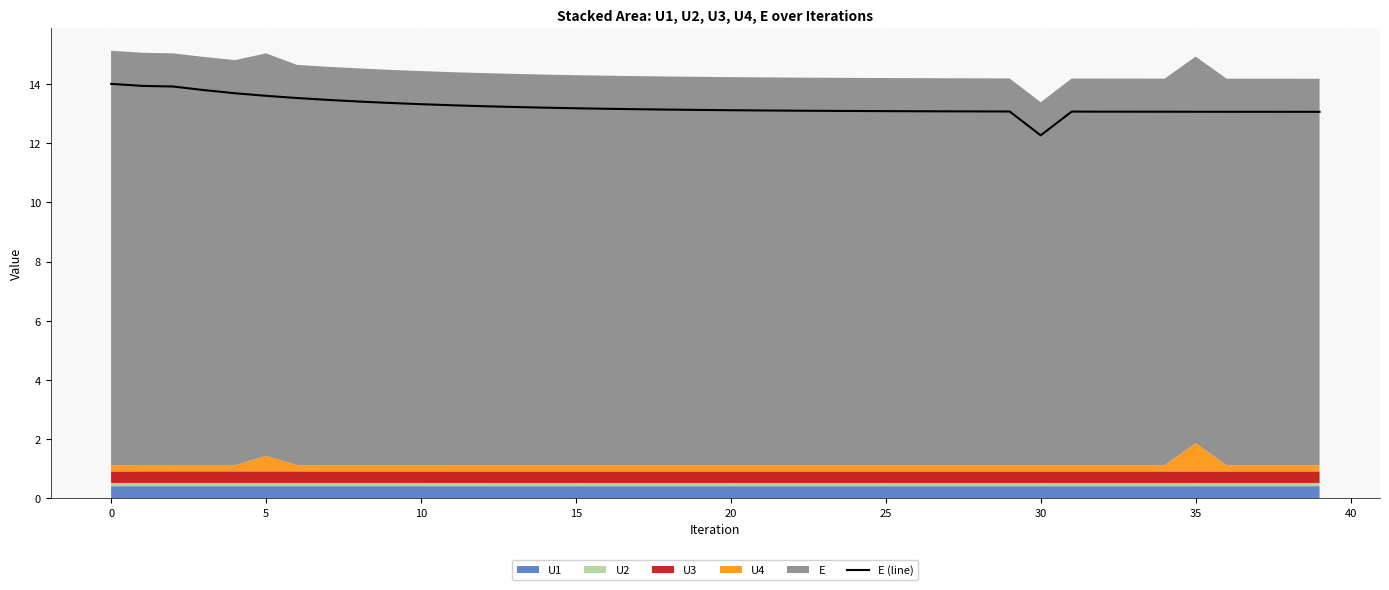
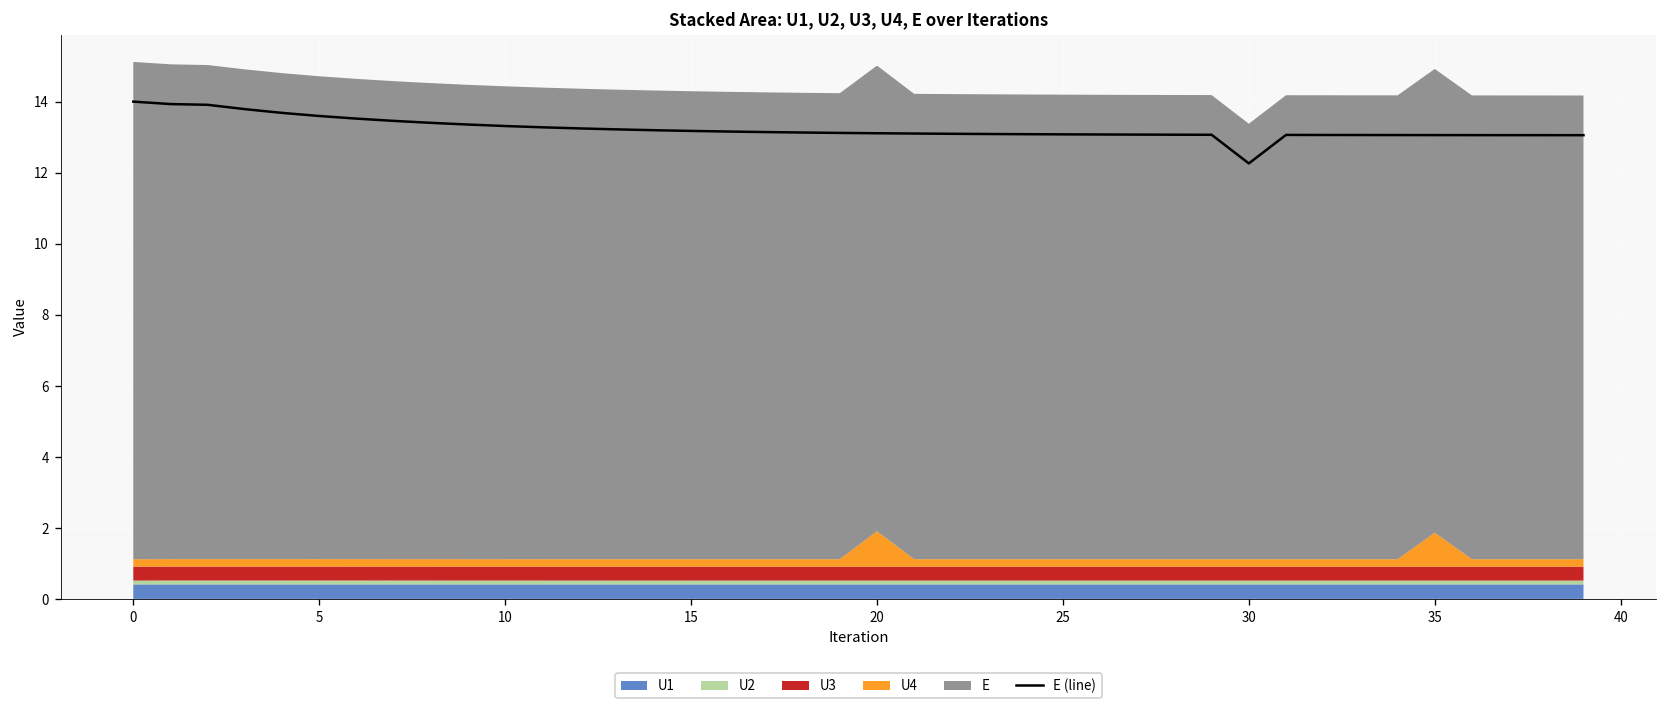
  {
    "E (line)": {
      "0": 14.0,
      "5": 13.6,
      "10": 13.3,
      "15": 13.2,
      "20": 13.1,
      "25": 13.1,
      "30": 12.3,
      "35": 13.1
    },
    "U1": {
      "0": 0.4,
      "5": 0.4,
      "10": 0.4,
      "15": 0.4,
      "20": 0.4,
      "25": 0.4,
      "30": 0.4,
      "35": 0.4
    },
    "U2": {
      "0": 0.1,
      "5": 0.1,
      "10": 0.1,
      "15": 0.1,
      "20": 0.1,
      "25": 0.1,
      "30": 0.1,
      "35": 0.1
    },
    "U3": {
      "0": 0.4,
      "5": 0.4,
      "10": 0.4,
      "15": 0.4,
      "20": 0.4,
      "25": 0.4,
      "30": 0.4,
      "35": 0.4
    },
    "U4": {
      "0": 0.2,
-     "5": 0.5,
+     "5": 0.2,
      "10": 0.2,
      "15": 0.2,
-     "20": 0.2,
+     "20": 1.0,
      "25": 0.2,
      "30": 0.2,
      "35": 1.0
    },
    "E": {
      "0": 14.0,
      "5": 13.6,
      "10": 13.3,
      "15": 13.2,
      "20": 13.1,
      "25": 13.1,
      "30": 12.3,
      "35": 13.1
    }
  }
